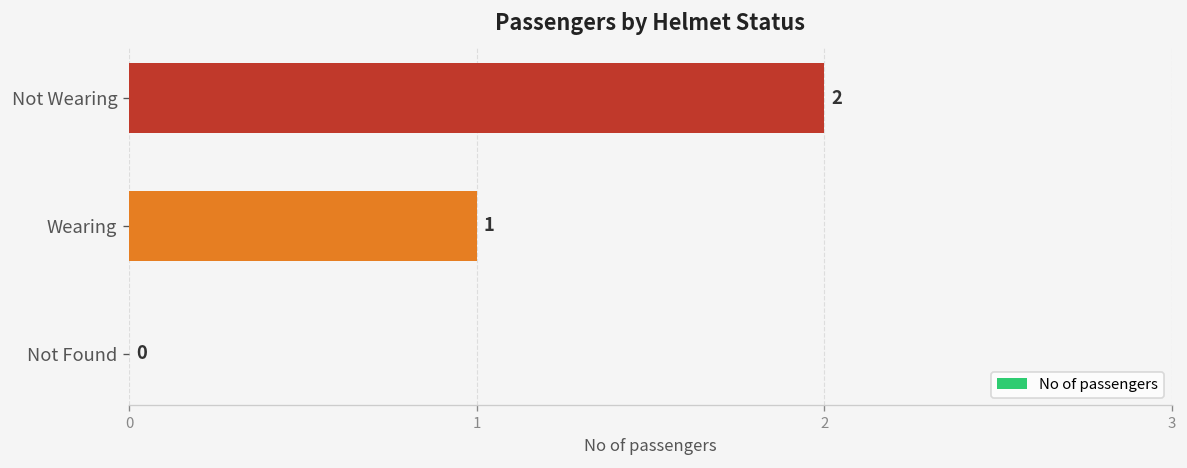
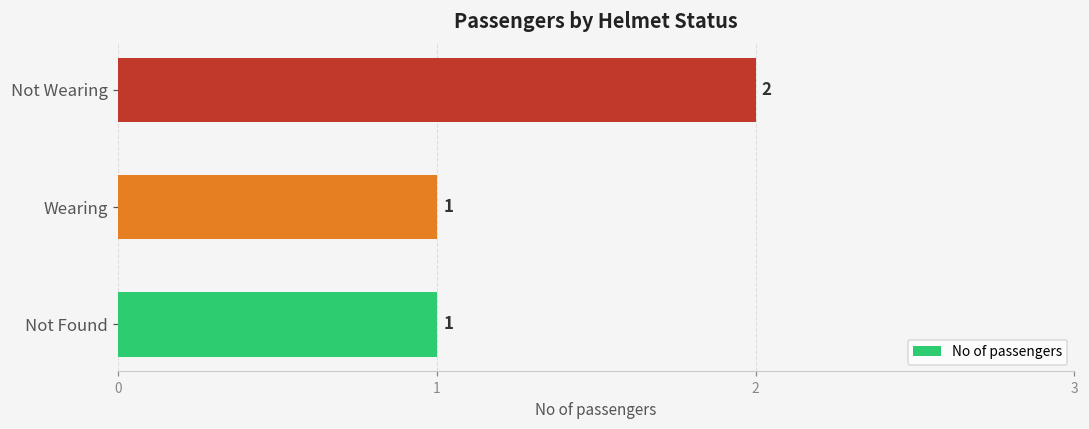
  {
    "Not Wearing": 2,
    "Wearing": 1,
-   "Not Found": 0
+   "Not Found": 1
  }
